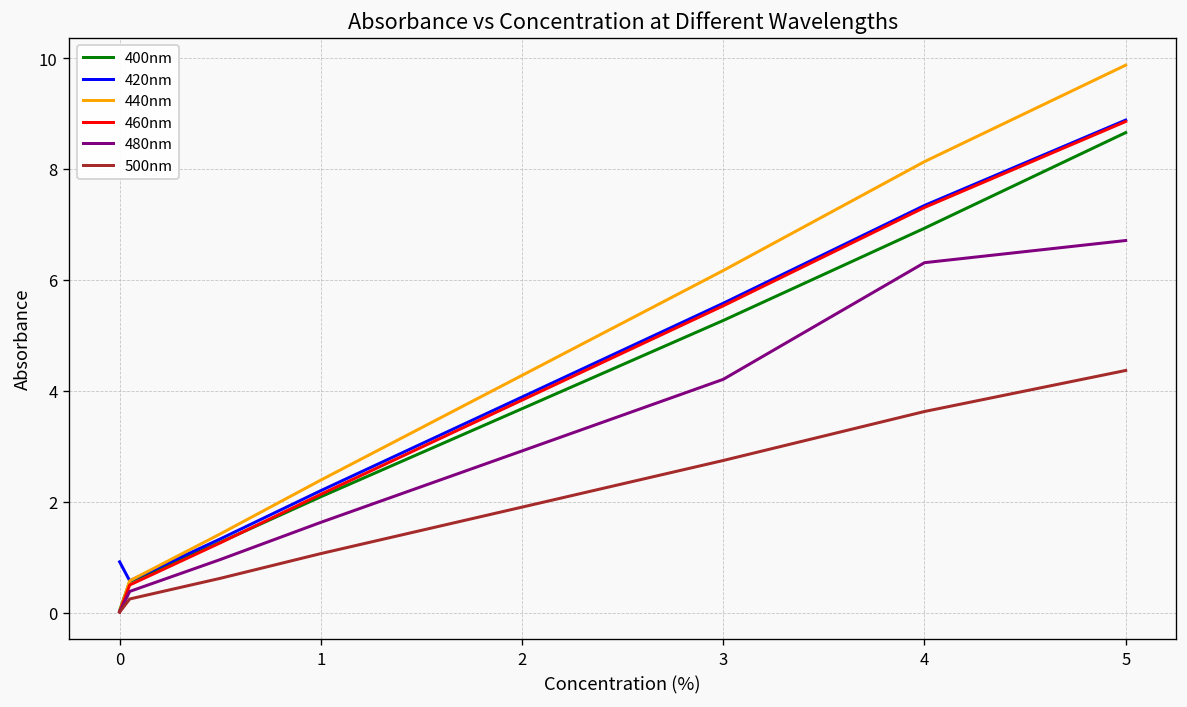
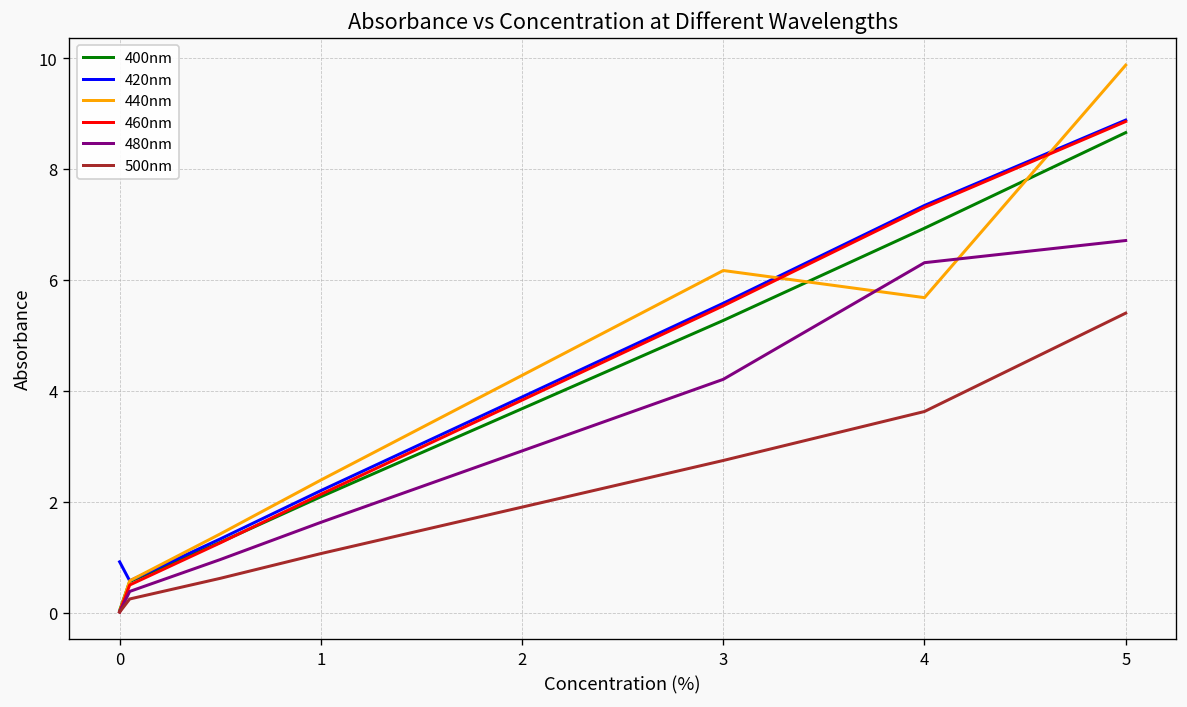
  {
    "400nm": {
      "2": 3.7,
      "3": 5.3,
      "4": 6.9,
      "5": 8.7
    },
    "420nm": {
      "0": 0.9,
      "1": 2.2,
      "2": 3.9
    },
    "440nm": {
      "1": 2.4,
      "2": 4.3,
      "3": 6.2,
-     "4": 8.1,
+     "4": 5.7,
      "5": 9.9
    },
    "460nm": {
      "2": 3.8
    },
    "480nm": {
      "1": 1.6,
      "2": 2.9,
      "3": 4.2,
      "4": 6.3,
      "5": 6.7
    },
    "500nm": {
      "1": 1.1,
      "2": 1.9,
      "3": 2.7,
      "4": 3.6,
-     "5": 4.4
+     "5": 5.4
    }
  }
